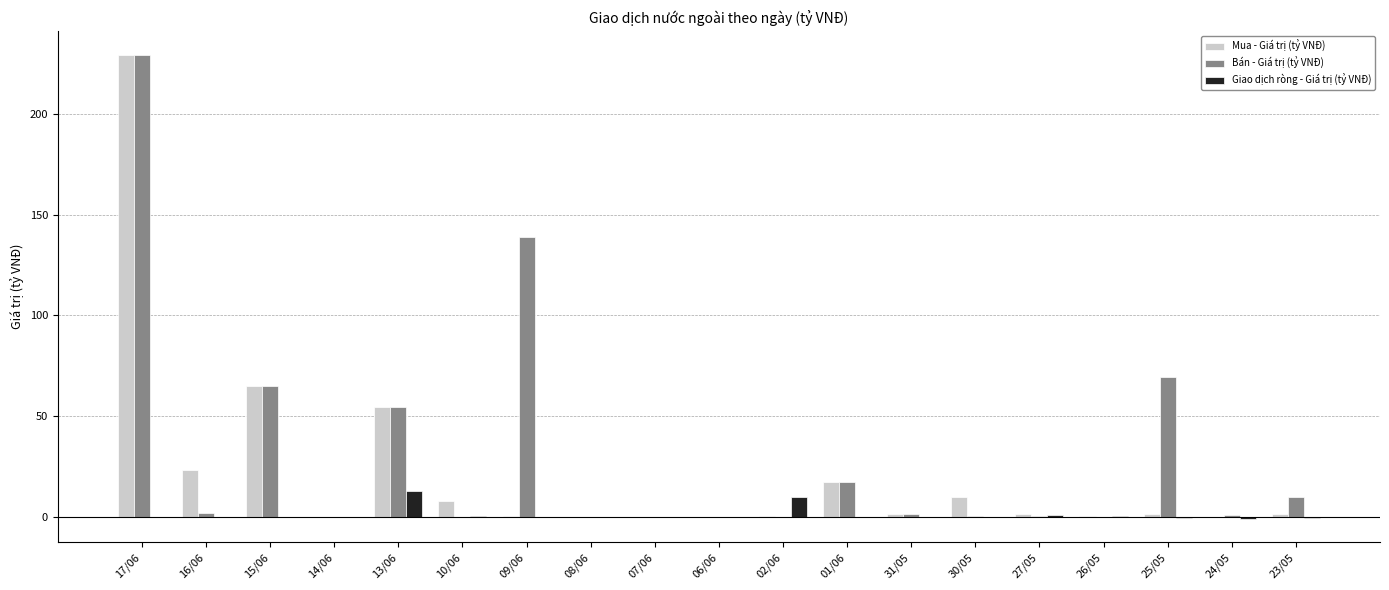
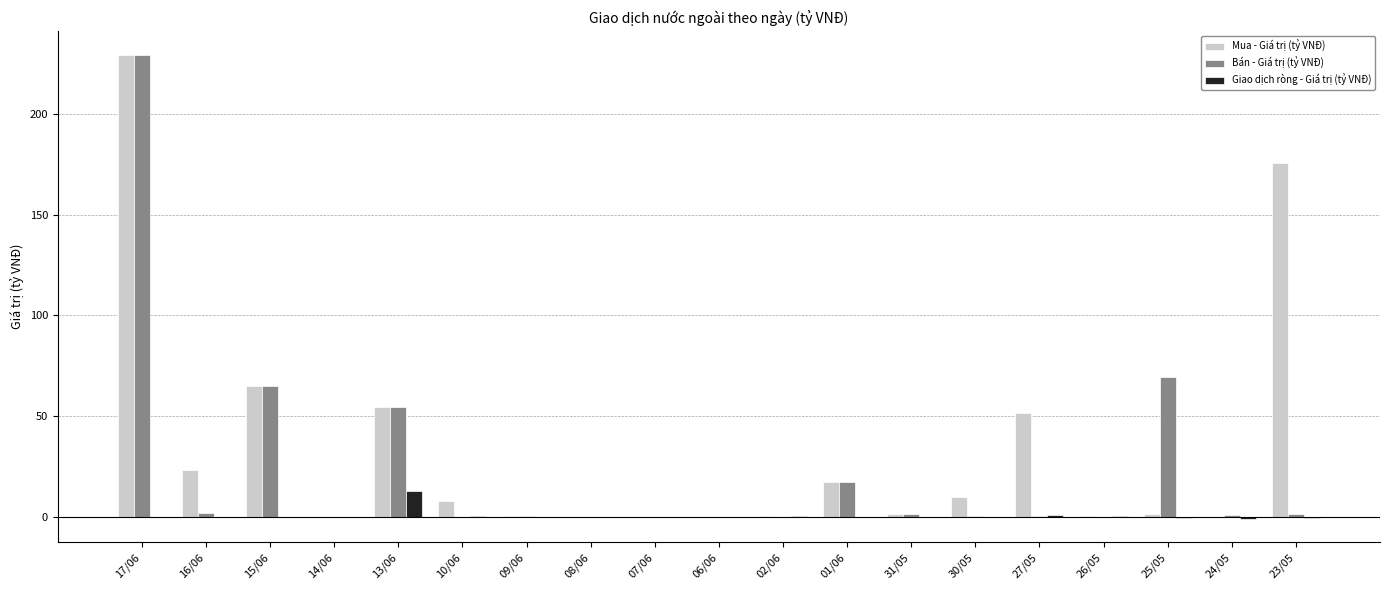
  {
    "Mua - Giá trị (tỷ VNĐ)": {
      "17/06": 229,
      "16/06": 23,
      "15/06": 65,
      "14/06": 0,
      "13/06": 55,
      "10/06": 8,
      "08/06": 0,
      "07/06": 0,
      "06/06": 0,
      "01/06": 18,
      "31/05": 2,
      "30/05": 10,
-     "27/05": 2,
+     "27/05": 52,
      "25/05": 1,
      "24/05": 0,
-     "23/05": 1
+     "23/05": 176
    },
    "Bán - Giá trị (tỷ VNĐ)": {
      "17/06": 229,
      "16/06": 2,
      "15/06": 65,
      "13/06": 55,
      "10/06": 0,
-     "09/06": 139,
+     "09/06": 1,
      "07/06": 0,
      "01/06": 18,
      "31/05": 2,
      "26/05": 0,
      "25/05": 70,
-     "23/05": 10
+     "23/05": 2
    },
    "Giao dịch ròng - Giá trị (tỷ VNĐ)": {
      "16/06": 0,
      "13/06": 13,
      "07/06": 0,
-     "02/06": 10,
+     "02/06": 0,
      "01/06": 0,
      "31/05": 0
    }
  }
